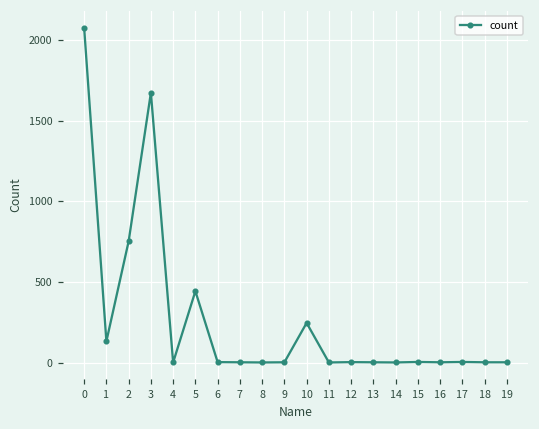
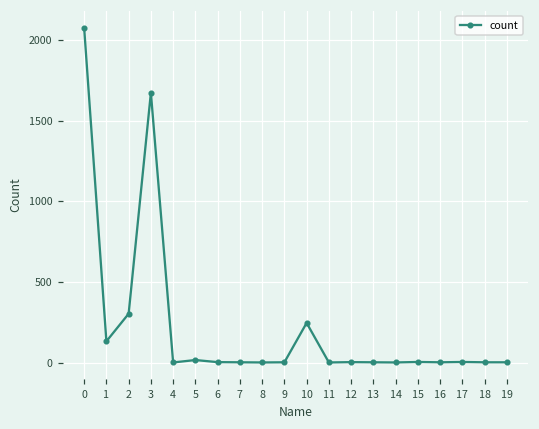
  {
    "0": 2080,
    "1": 130,
-   "2": 750,
+   "2": 300,
    "3": 1670,
    "4": 0,
-   "5": 440,
+   "5": 20,
    "6": 0,
    "7": 0,
    "8": 0,
    "9": 0,
    "10": 250,
    "11": 0,
    "12": 0,
    "13": 0,
    "14": 0,
    "15": 0,
    "16": 0,
    "17": 0,
    "18": 0,
    "19": 0
  }
